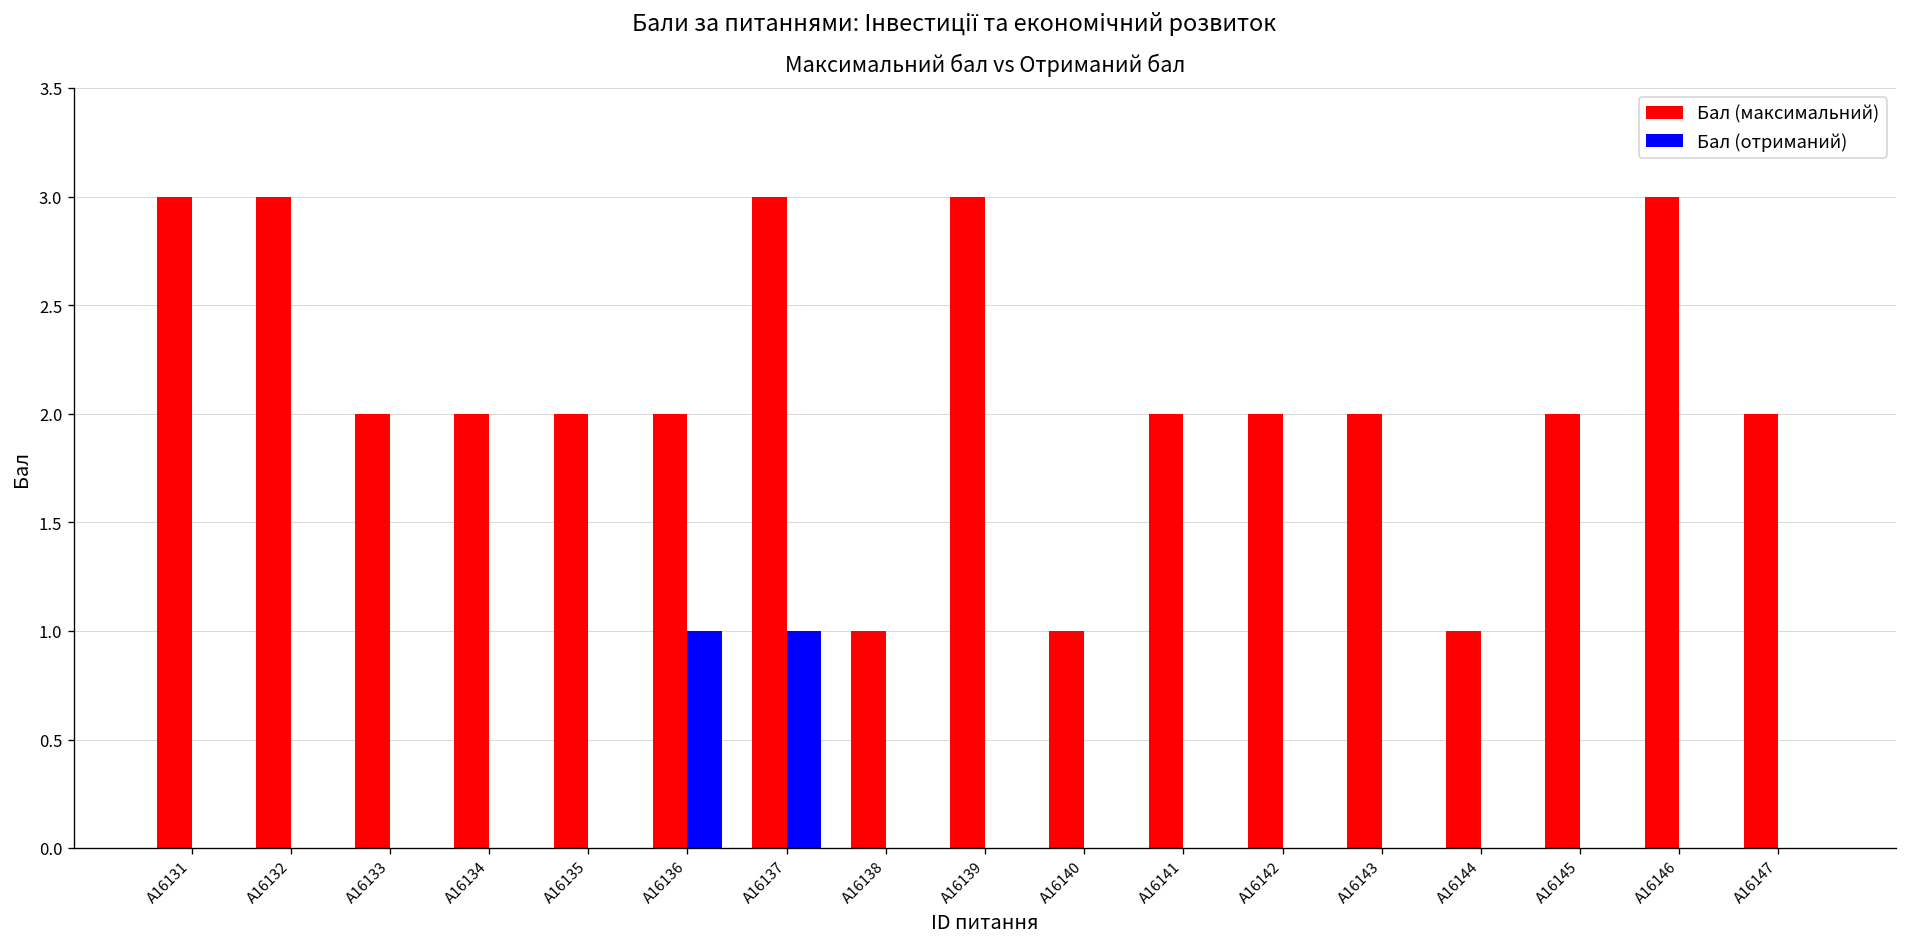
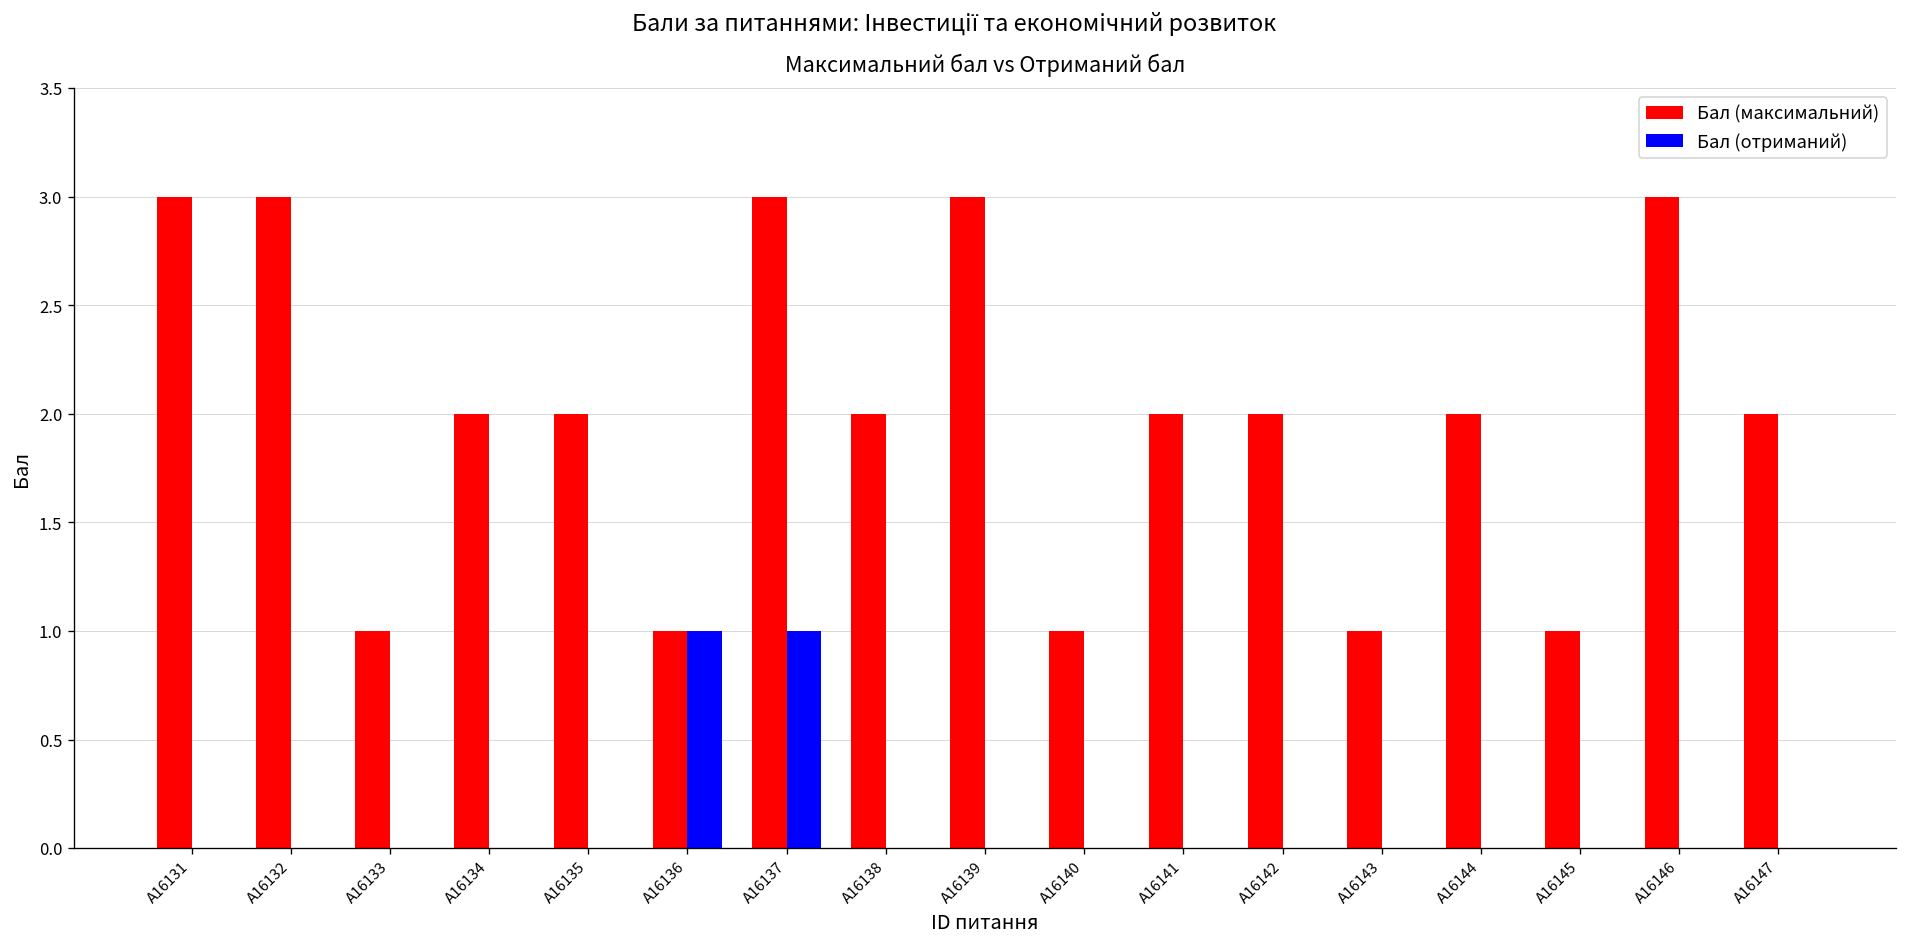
  {
    "Бал (максимальний)": {
      "A16131": 3,
      "A16132": 3,
-     "A16133": 2,
+     "A16133": 1,
      "A16134": 2,
      "А16135": 2,
-     "A16136": 2,
+     "A16136": 1,
      "A16137": 3,
-     "A16138": 1,
+     "A16138": 2,
      "A16139": 3,
      "A16140": 1,
      "A16141": 2,
      "A16142": 2,
-     "A16143": 2,
-     "A16144": 1,
-     "A16145": 2,
+     "A16143": 1,
+     "A16144": 2,
+     "A16145": 1,
      "A16146": 3,
      "A16147": 2
    },
    "Бал (отриманий)": {
      "A16131": 0,
      "A16132": 0,
      "A16133": 0,
      "A16134": 0,
      "А16135": 0,
      "A16136": 1,
      "A16137": 1,
      "A16138": 0,
      "A16139": 0,
      "A16140": 0,
      "A16141": 0,
      "A16142": 0,
      "A16143": 0,
      "A16144": 0,
      "A16145": 0,
      "A16146": 0,
      "A16147": 0
    }
  }
